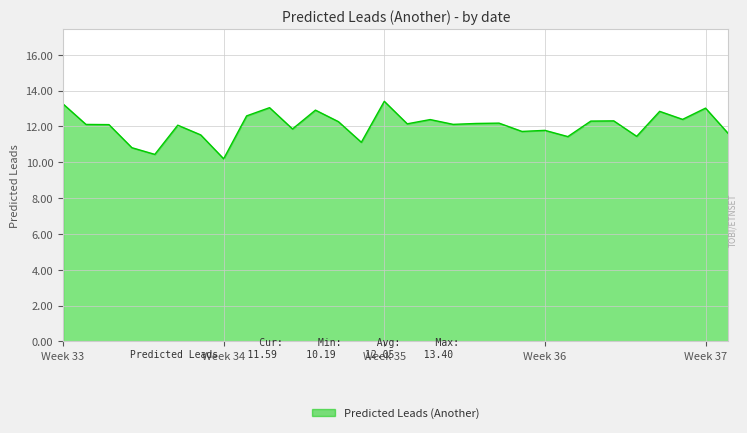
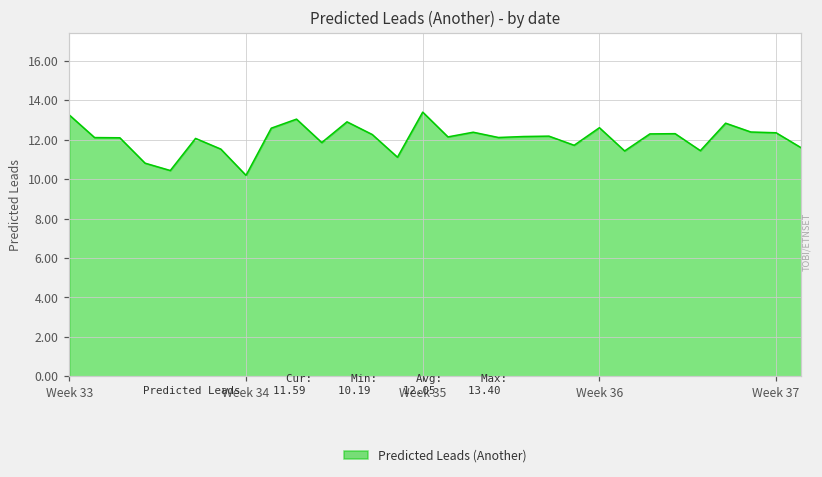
  {
    "Week 33": 13.3,
    "Week 34": 10.2,
    "Week 35": 13.4,
-   "Week 36": 11.8,
-   "Week 37": 13.0
+   "Week 36": 12.6,
+   "Week 37": 12.4
  }
